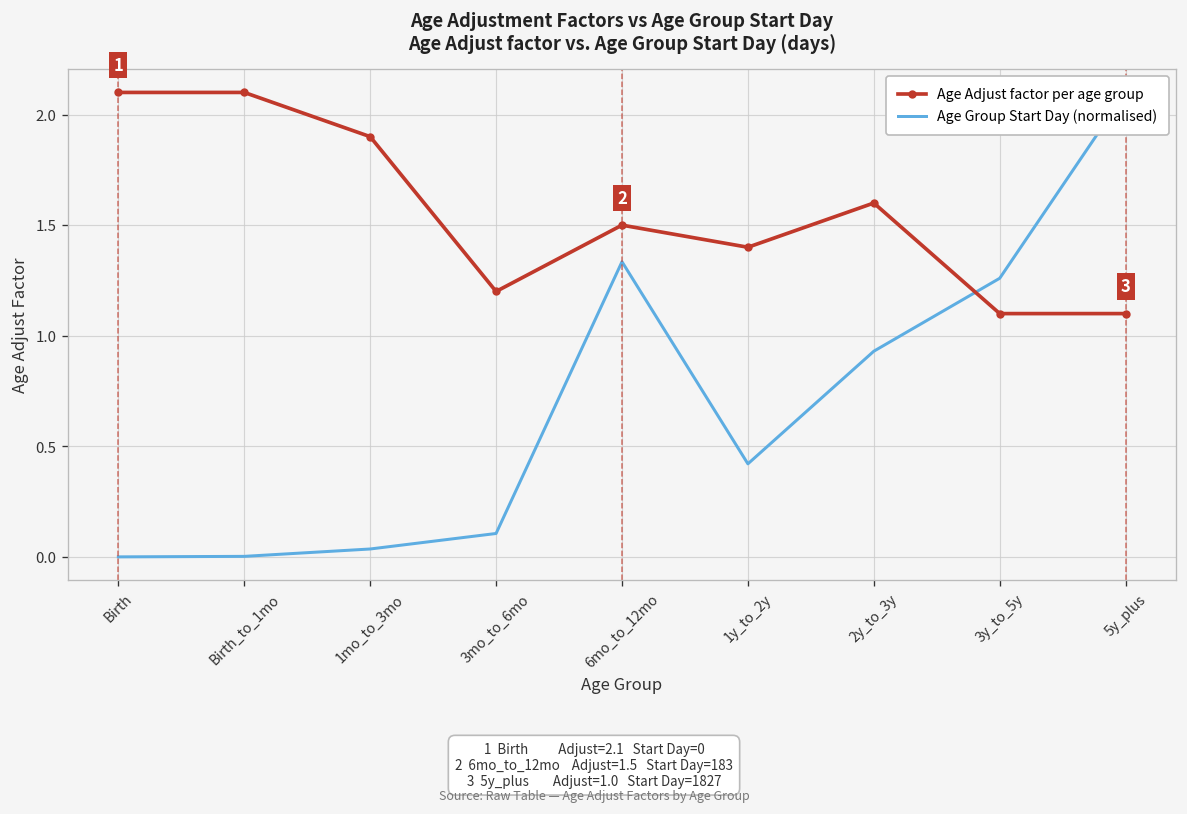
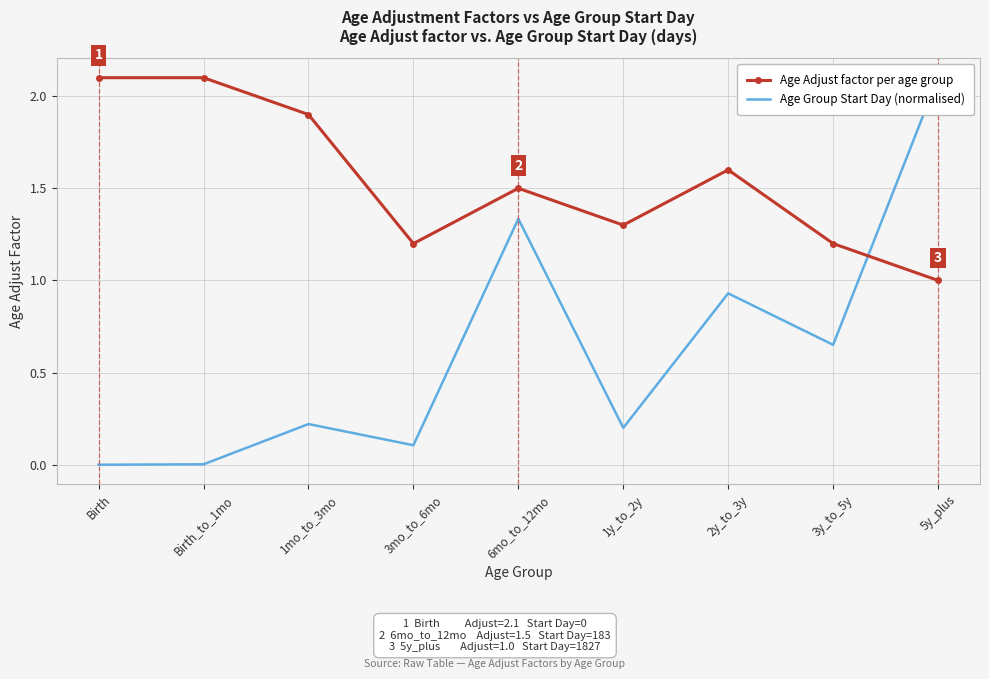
  {
    "Age Adjust factor per age group": {
      "Birth_to_1mo": 2.1,
      "1mo_to_3mo": 1.9,
      "3mo_to_6mo": 1.2,
-     "1y_to_2y": 1.4,
+     "1y_to_2y": 1.3,
      "2y_to_3y": 1.6,
-     "3y_to_5y": 1.1,
-     "5y_plus": 1.1
+     "3y_to_5y": 1.2,
+     "5y_plus": 1.0
    },
    "Age Group Start Day (normalised)": {
      "Birth": 0.00,
      "Birth_to_1mo": 0.00,
-     "1mo_to_3mo": 0.04,
+     "1mo_to_3mo": 0.22,
      "3mo_to_6mo": 0.11,
      "6mo_to_12mo": 1.33,
-     "1y_to_2y": 0.42,
+     "1y_to_2y": 0.20,
      "2y_to_3y": 0.93,
-     "3y_to_5y": 1.26
+     "3y_to_5y": 0.65
    }
  }
